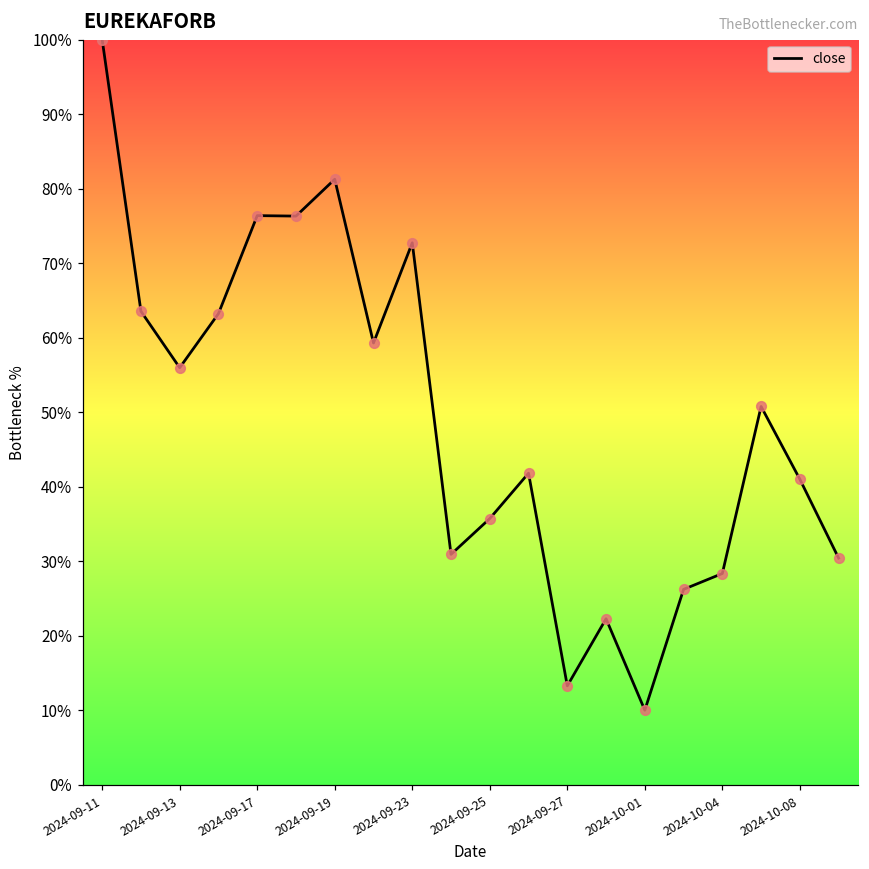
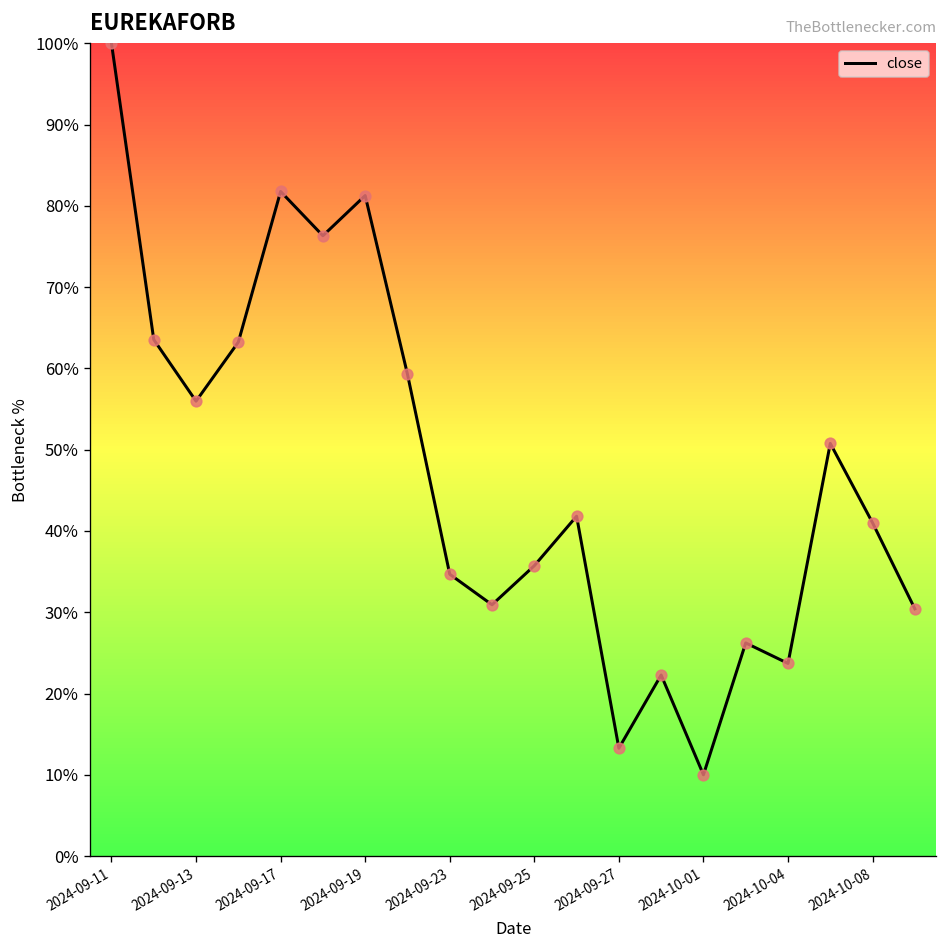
  {
    "2024-09-11": "100%",
    "2024-09-13": "56%",
-   "2024-09-17": "76%",
+   "2024-09-17": "82%",
    "2024-09-19": "81%",
-   "2024-09-23": "73%",
+   "2024-09-23": "35%",
    "2024-09-25": "36%",
    "2024-09-27": "13%",
    "2024-10-01": "10%",
-   "2024-10-04": "28%",
+   "2024-10-04": "24%",
    "2024-10-08": "41%"
  }
